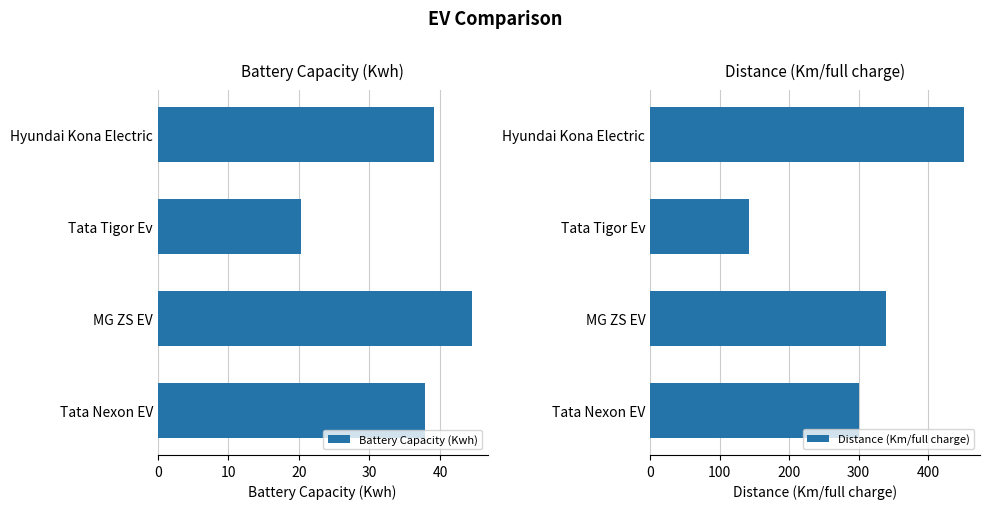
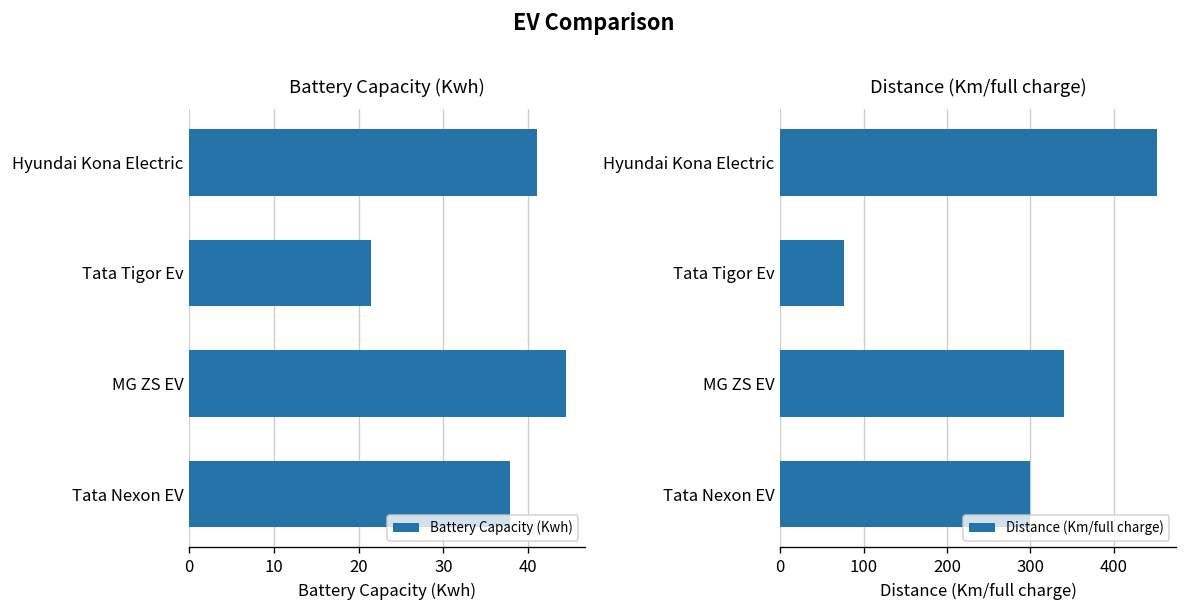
  {
    "Battery Capacity (Kwh)": {
-     "Hyundai Kona Electric": 39,
-     "Tata Tigor Ev": 20,
+     "Hyundai Kona Electric": 41,
+     "Tata Tigor Ev": 22,
      "MG ZS EV": 45,
      "Tata Nexon EV": 38
    },
    "Distance (Km/full charge)": {
      "Hyundai Kona Electric": 450,
-     "Tata Tigor Ev": 140,
+     "Tata Tigor Ev": 80,
      "MG ZS EV": 340,
      "Tata Nexon EV": 300
    }
  }
